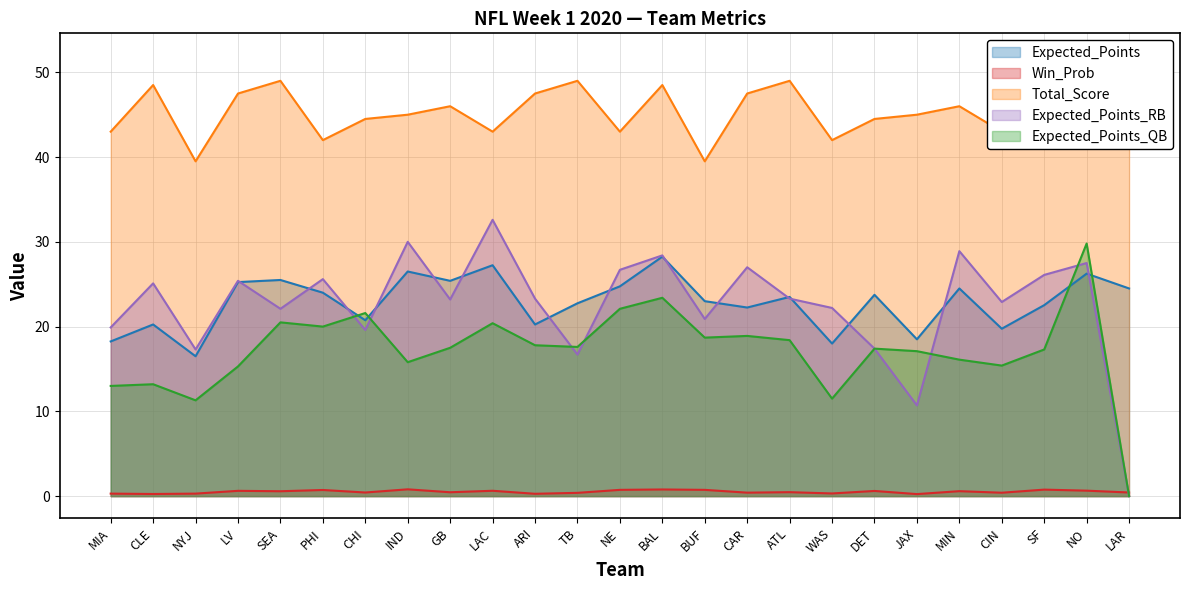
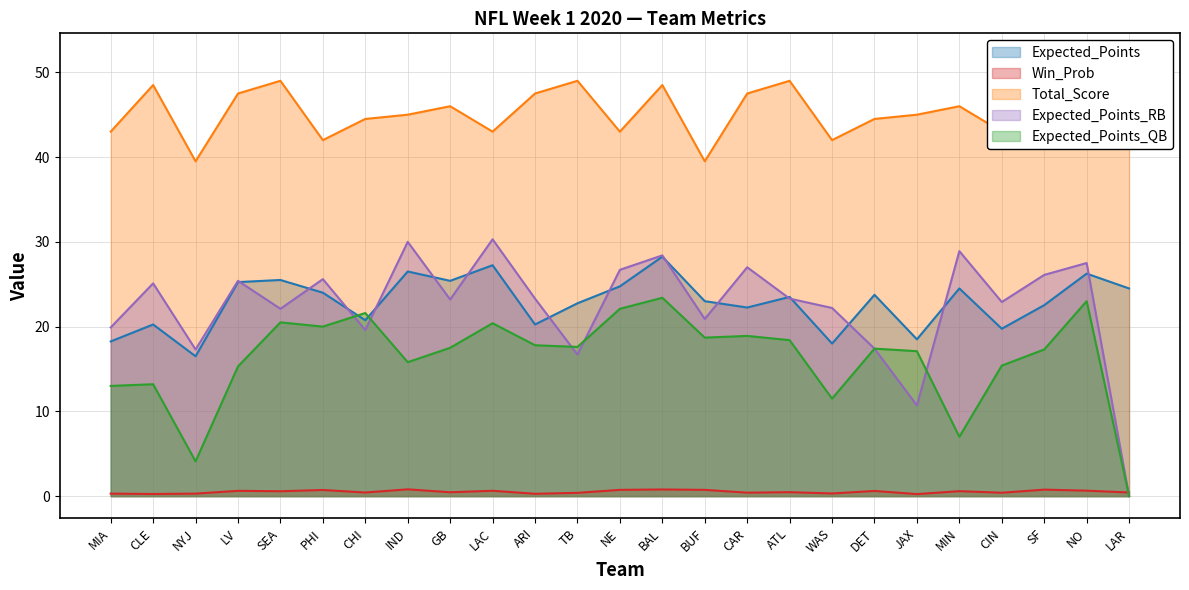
  {
    "Expected_Points": {
      "MIA": 18,
      "CLE": 20,
      "NYJ": 17,
      "SEA": 26,
      "PHI": 24,
      "CHI": 21,
      "IND": 27,
      "GB": 25,
      "LAC": 27,
      "ARI": 20,
      "TB": 23,
      "NE": 25,
      "BUF": 23,
      "CAR": 22,
      "WAS": 18,
      "DET": 24,
      "JAX": 19,
      "MIN": 25,
      "CIN": 20,
      "SF": 23,
      "NO": 26,
      "LAR": 25
    },
    "Expected_Points_RB": {
      "MIA": 20,
      "CLE": 25,
      "NYJ": 17,
      "SEA": 22,
      "PHI": 26,
      "CHI": 20,
      "IND": 30,
      "GB": 23,
-     "LAC": 33,
+     "LAC": 30,
      "ARI": 23,
      "TB": 17,
      "NE": 27,
      "BUF": 21,
      "CAR": 27,
      "WAS": 22,
      "JAX": 11,
      "MIN": 29,
      "CIN": 23,
      "SF": 26,
      "NO": 28
    },
    "Expected_Points_QB": {
      "MIA": 13,
      "CLE": 13,
-     "NYJ": 11,
+     "NYJ": 4,
      "LV": 15,
      "SEA": 21,
      "PHI": 20,
      "CHI": 22,
      "IND": 16,
      "GB": 18,
      "LAC": 20,
      "ARI": 18,
      "TB": 18,
      "NE": 22,
      "BAL": 23,
      "BUF": 19,
      "CAR": 19,
      "ATL": 18,
      "WAS": 12,
      "JAX": 17,
-     "MIN": 16,
+     "MIN": 7,
      "CIN": 15,
      "SF": 17,
-     "NO": 30
+     "NO": 23
    }
  }
